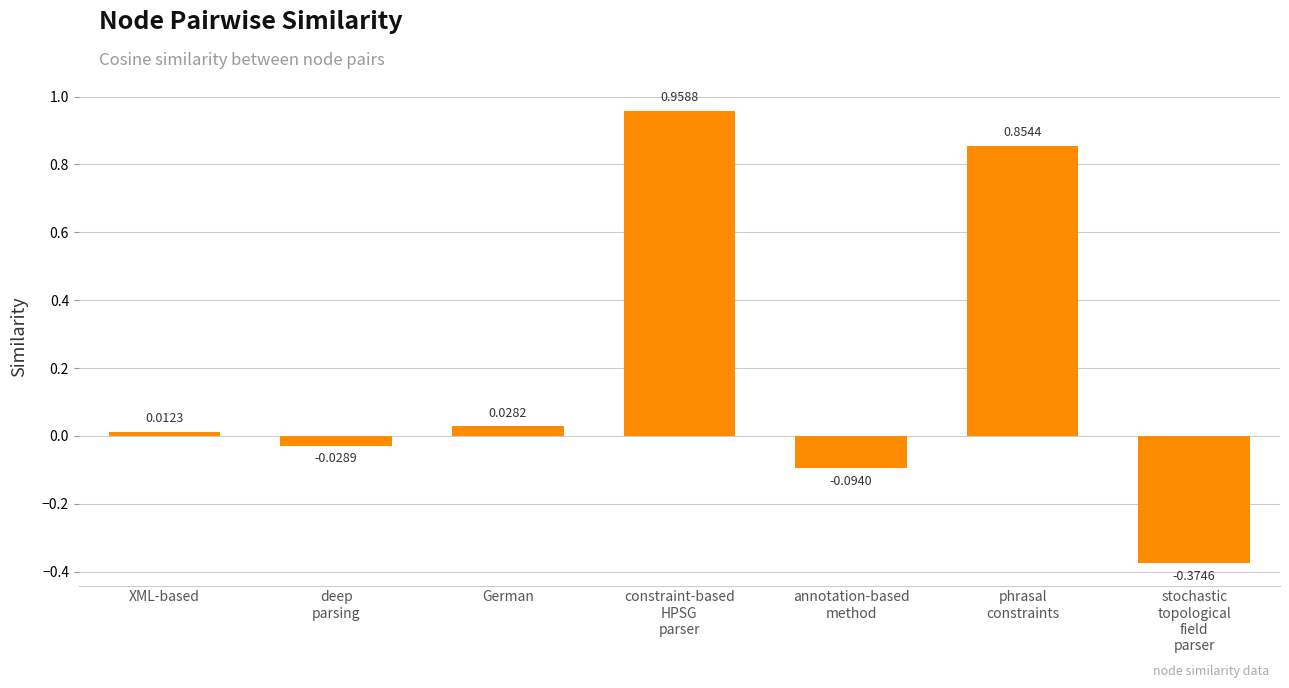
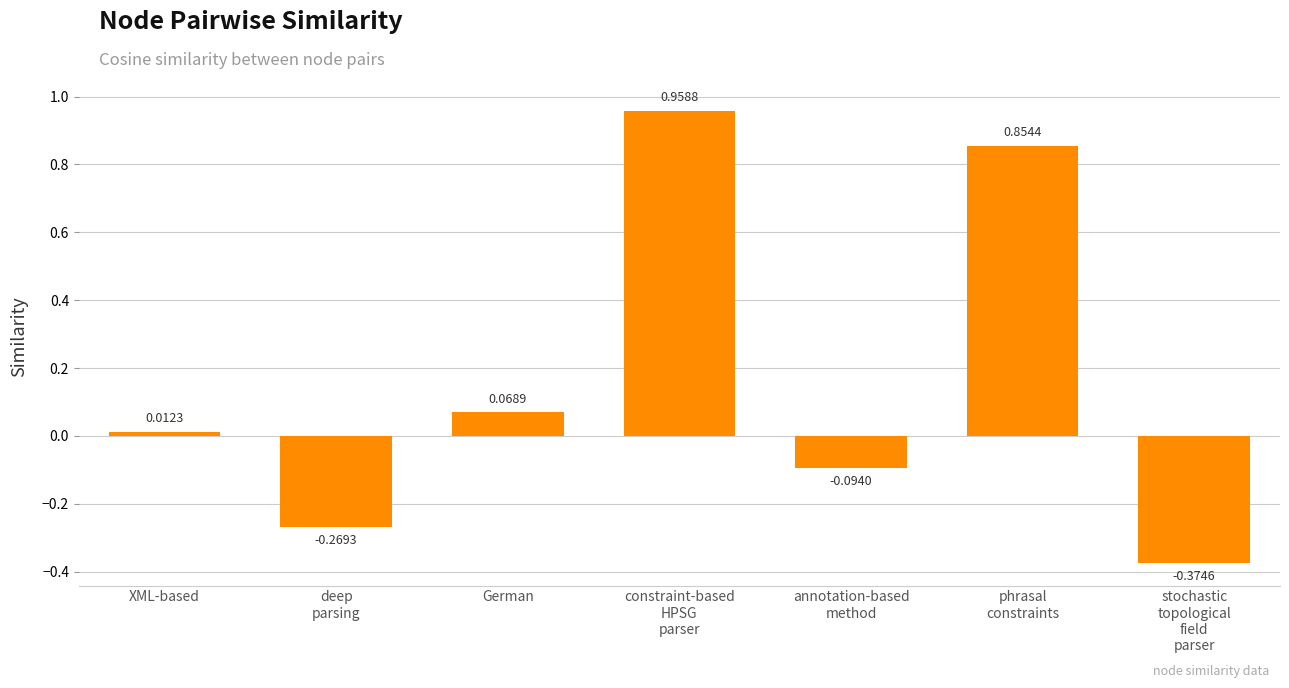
  {
    "XML-based": 0.0123,
-   "deep parsing": -0.0289,
-   "German": 0.0282,
+   "deep parsing": -0.2693,
+   "German": 0.0689,
    "constraint-based HPSG parser": 0.9588,
    "annotation-based method": -0.0940,
    "phrasal constraints": 0.8544,
    "stochastic topological field parser": -0.3746
  }
